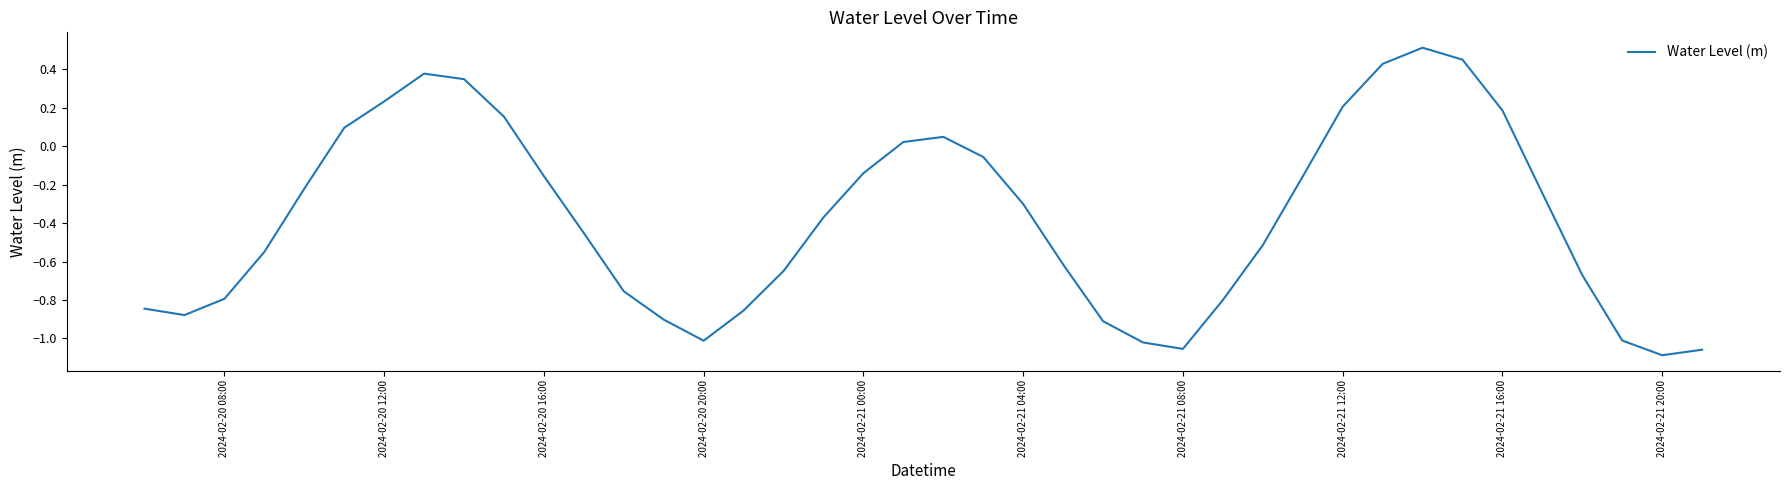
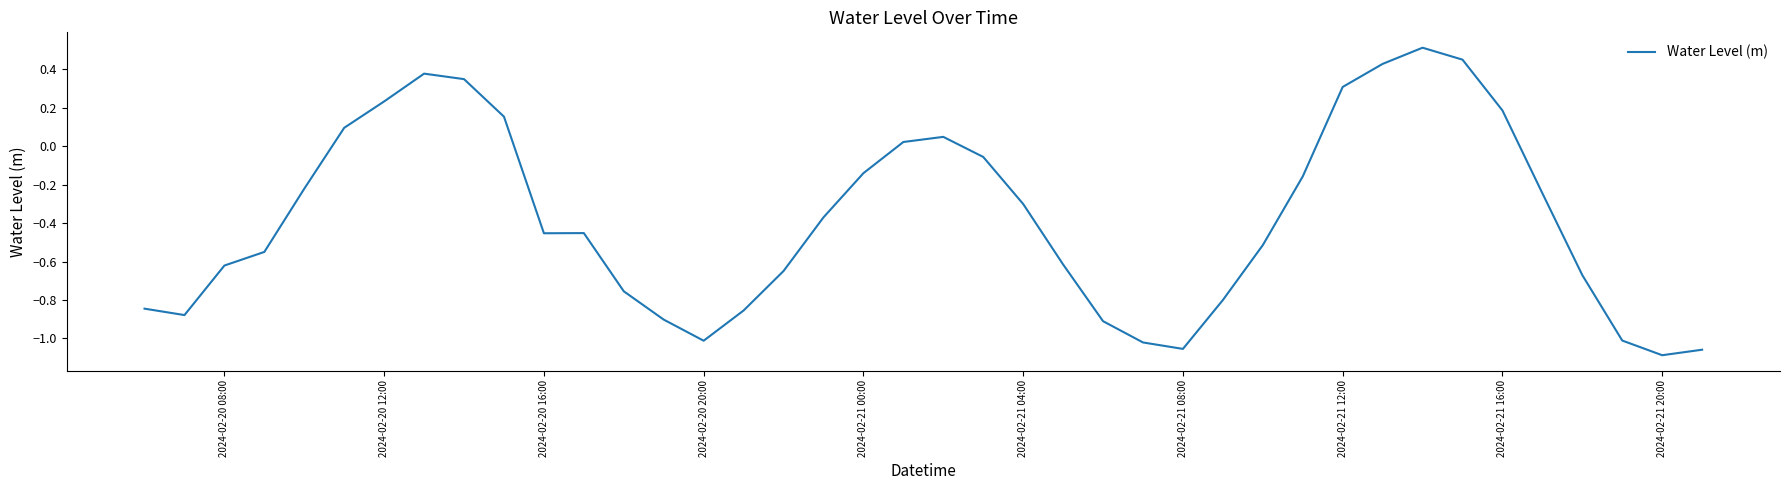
  {
-   "2024-02-20 08:00": -0.79,
+   "2024-02-20 08:00": -0.62,
    "2024-02-20 12:00": 0.23,
-   "2024-02-20 16:00": -0.16,
+   "2024-02-20 16:00": -0.45,
    "2024-02-20 20:00": -1.01,
    "2024-02-21 00:00": -0.14,
    "2024-02-21 04:00": -0.30,
    "2024-02-21 08:00": -1.05,
-   "2024-02-21 12:00": 0.21,
+   "2024-02-21 12:00": 0.31,
    "2024-02-21 16:00": 0.19,
    "2024-02-21 20:00": -1.09
  }
